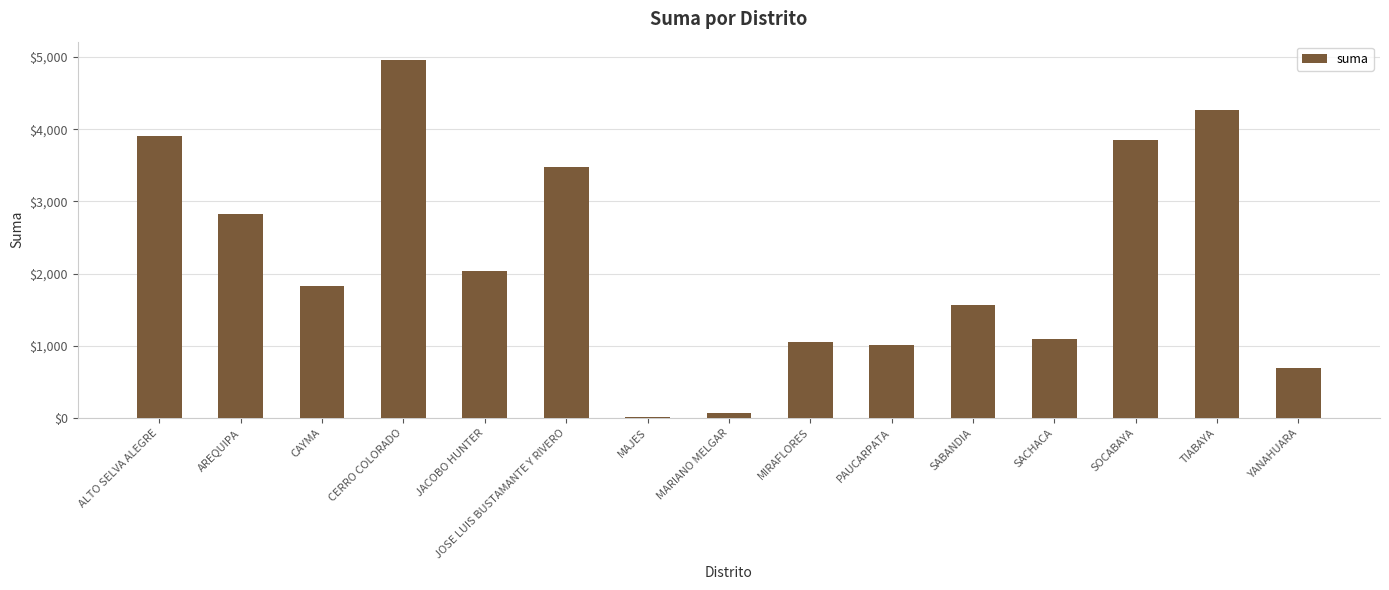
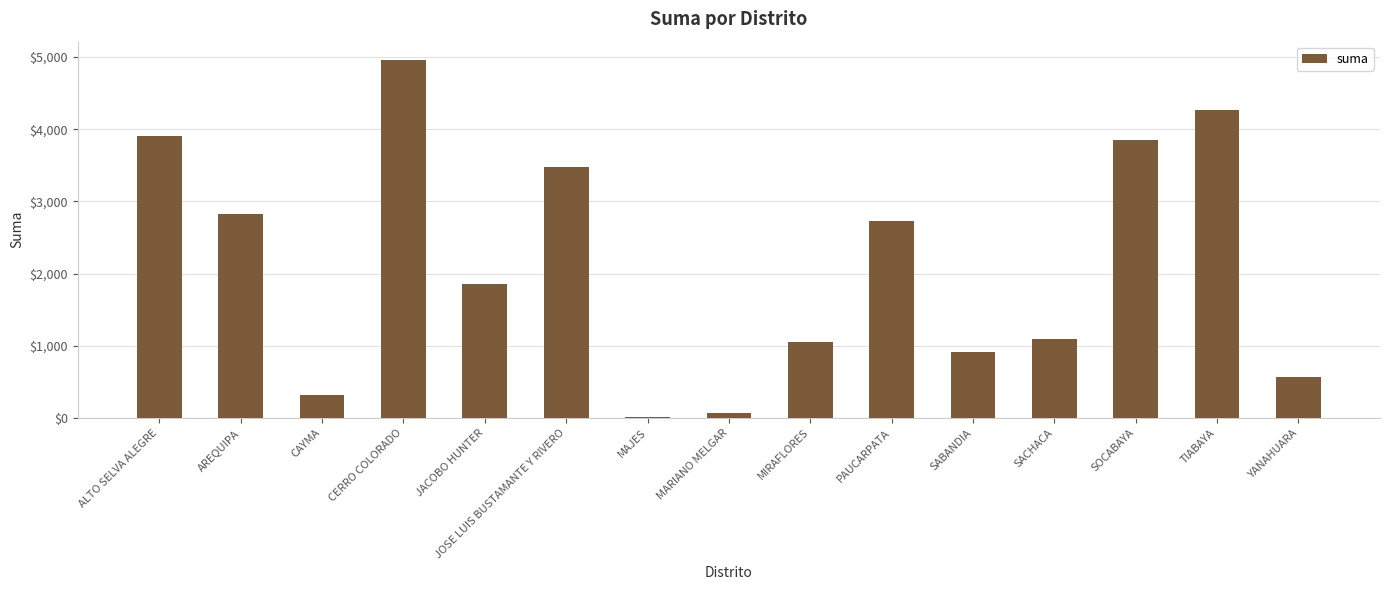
  {
    "ALTO SELVA ALEGRE": "$3,900",
    "AREQUIPA": "$2,800",
-   "CAYMA": "$1,800",
+   "CAYMA": "$300",
    "CERRO COLORADO": "$5,000",
-   "JACOBO HUNTER": "$2,000",
+   "JACOBO HUNTER": "$1,900",
    "JOSE LUIS BUSTAMANTE Y RIVERO": "$3,500",
    "MARIANO MELGAR": "$100",
    "MIRAFLORES": "$1,100",
-   "PAUCARPATA": "$1,000",
-   "SABANDIA": "$1,600",
+   "PAUCARPATA": "$2,700",
+   "SABANDIA": "$900",
    "SACHACA": "$1,100",
    "SOCABAYA": "$3,900",
    "TIABAYA": "$4,300",
-   "YANAHUARA": "$700"
+   "YANAHUARA": "$600"
  }
